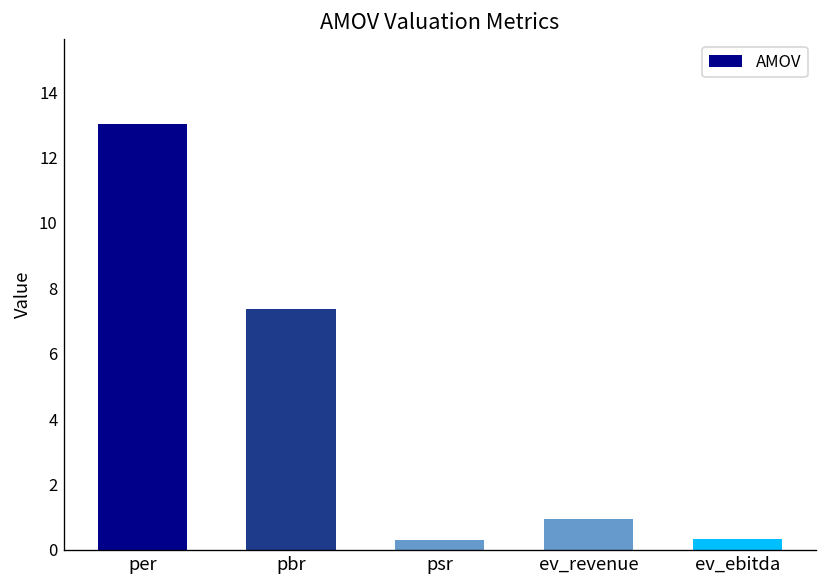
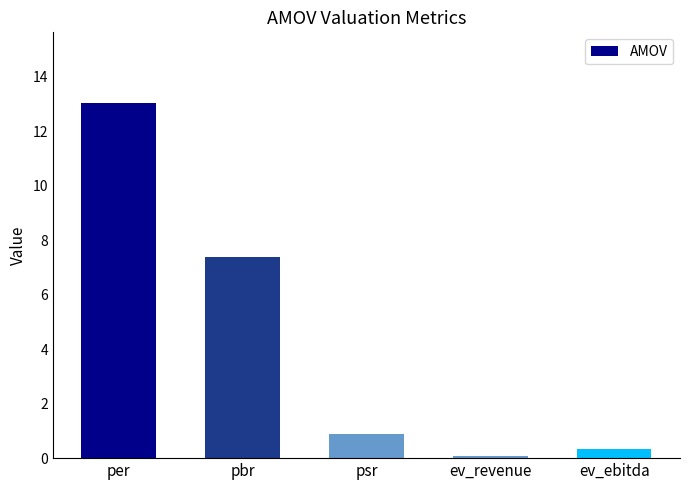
  {
    "per": 13.0,
    "pbr": 7.4,
-   "psr": 0.3,
-   "ev_revenue": 1.0,
+   "psr": 0.9,
+   "ev_revenue": 0.1,
    "ev_ebitda": 0.3
  }
